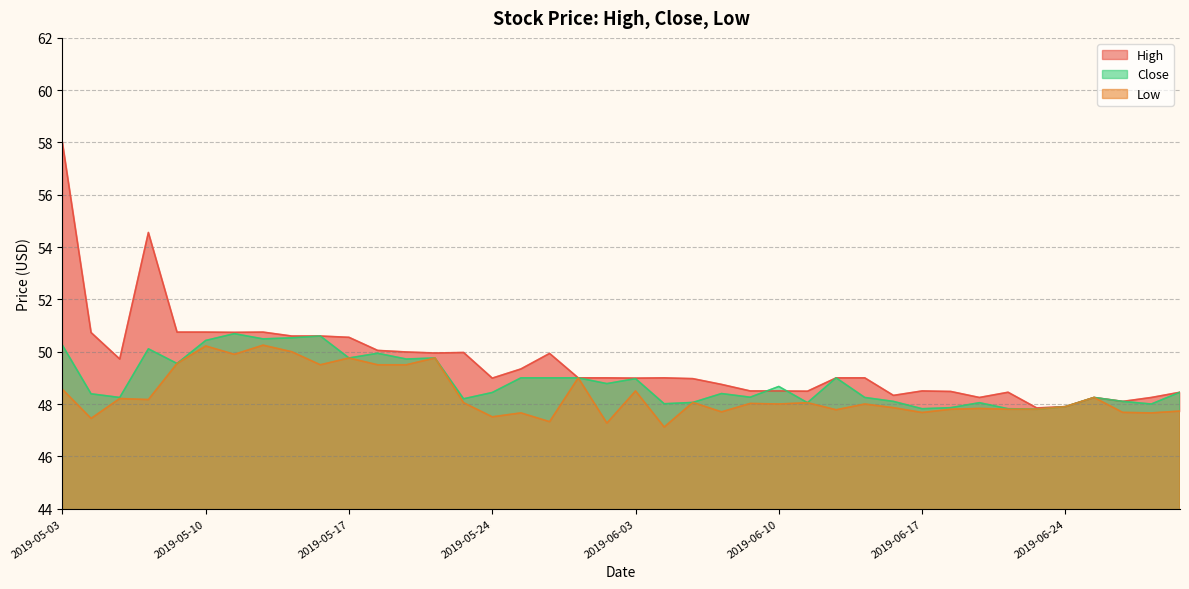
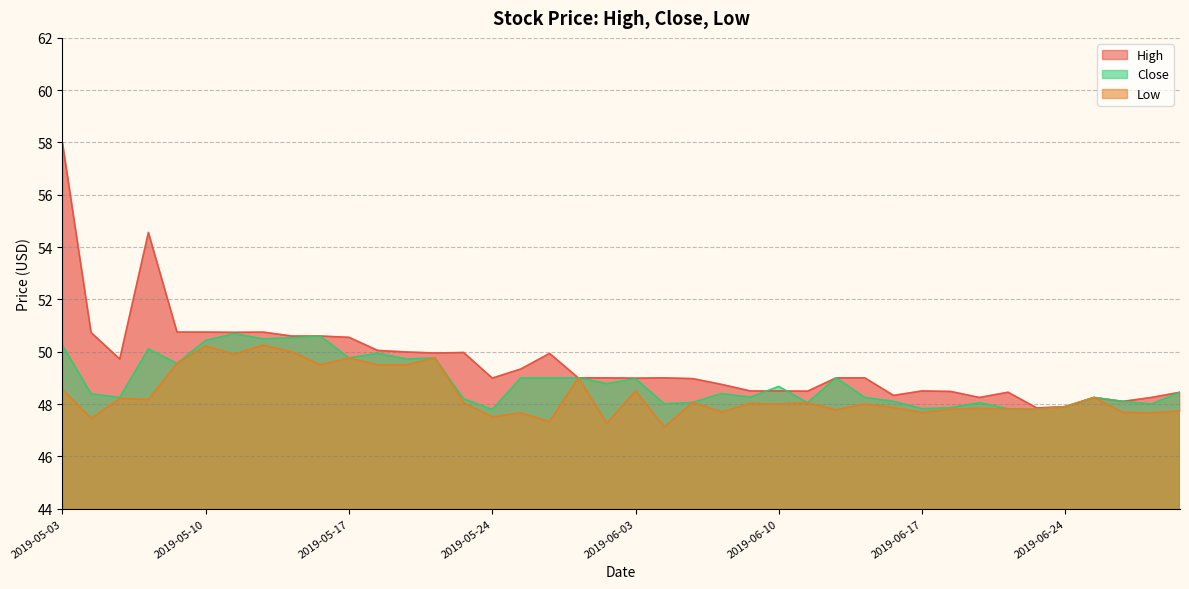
  {
    "Close": {
      "2019-05-03": 50.3,
      "2019-05-10": 50.4,
-     "2019-05-24": 48.4,
+     "2019-05-24": 47.8,
      "2019-06-10": 48.7,
      "2019-06-17": 47.8
    }
  }
